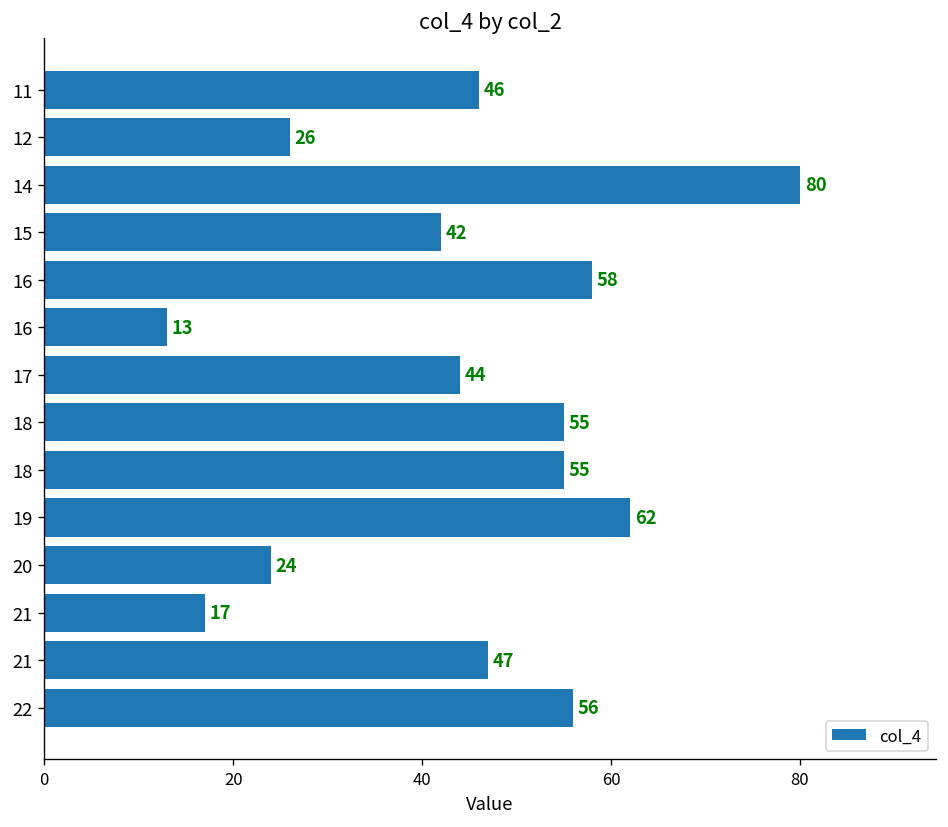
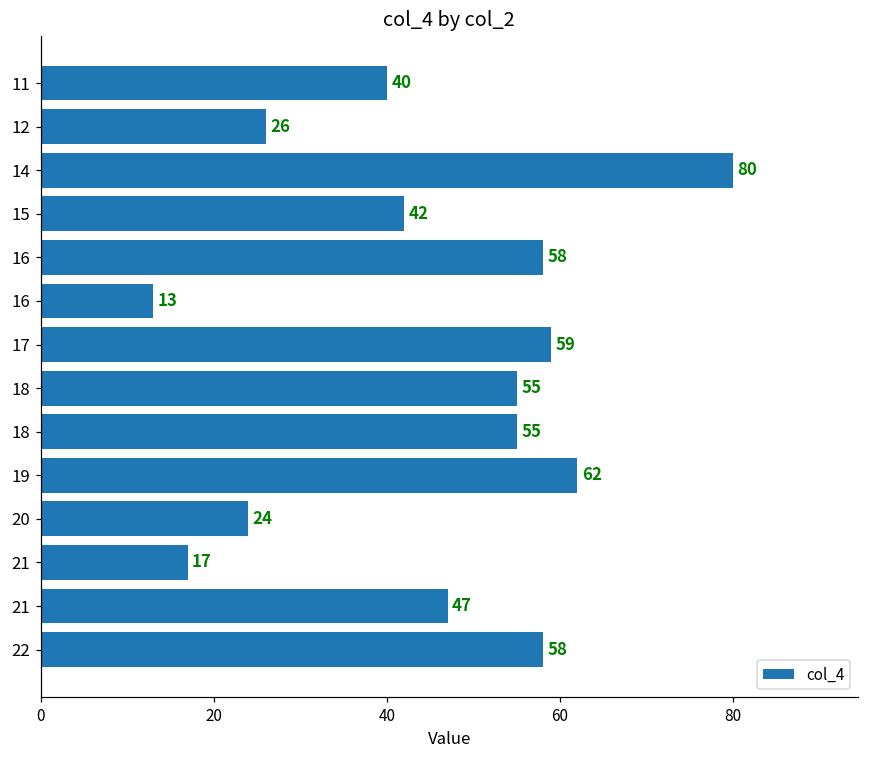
  {
-   "11": 46,
+   "11": 40,
    "12": 26,
    "14": 80,
    "15": 42,
-   "17": 44,
+   "17": 59,
    "19": 62,
    "20": 24,
-   "22": 56
+   "22": 58
  }
